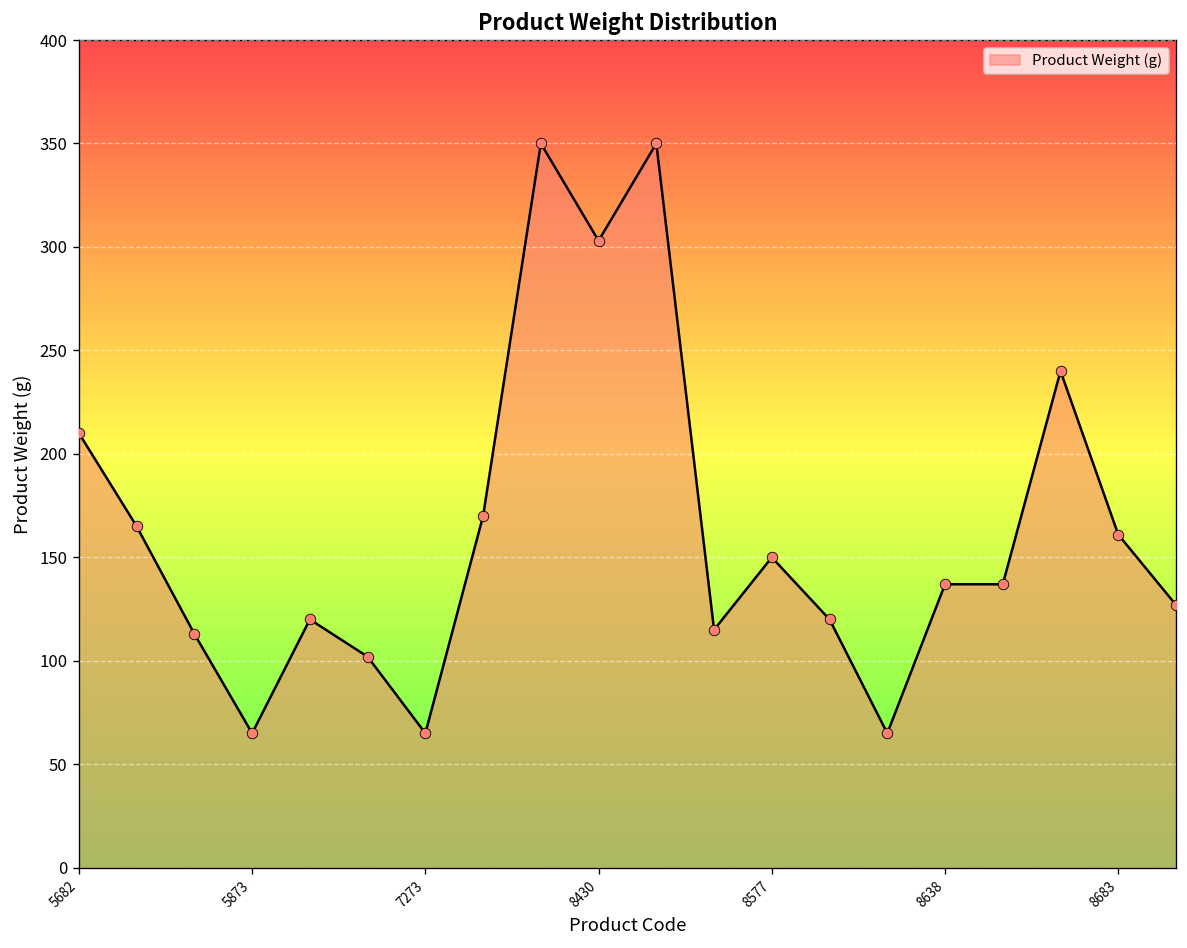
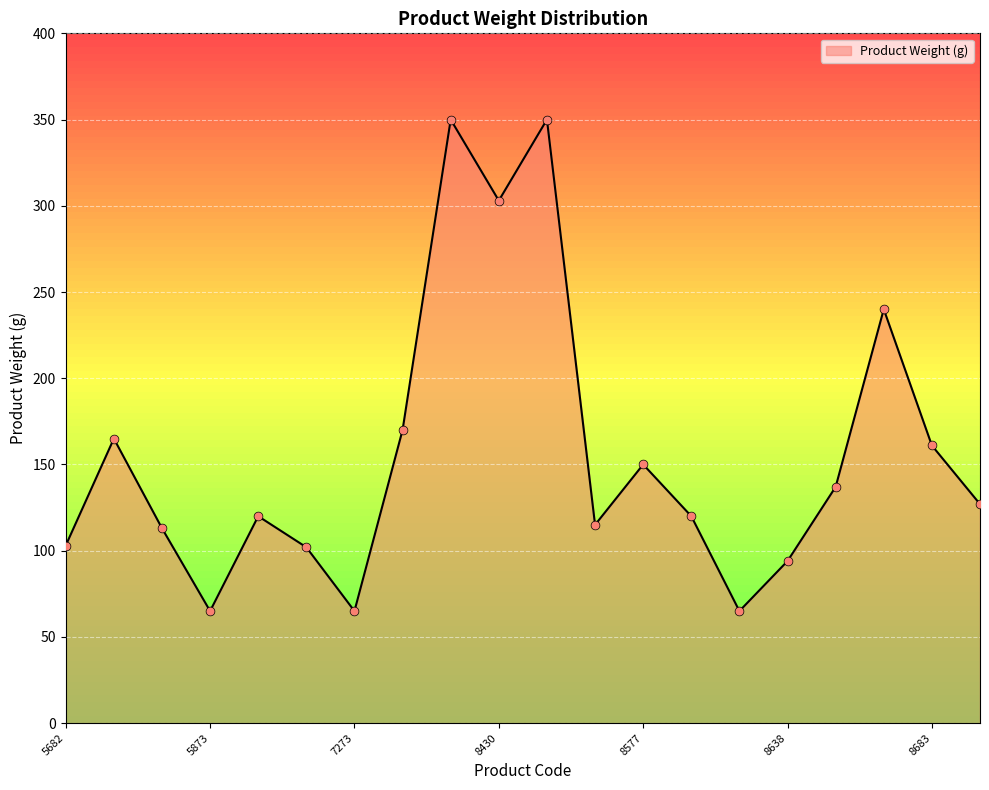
  {
-   "5682": 210,
+   "5682": 103,
    "5873": 65,
    "7273": 65,
    "8430": 303,
    "8577": 150,
-   "8638": 137,
+   "8638": 94,
    "8683": 161
  }
